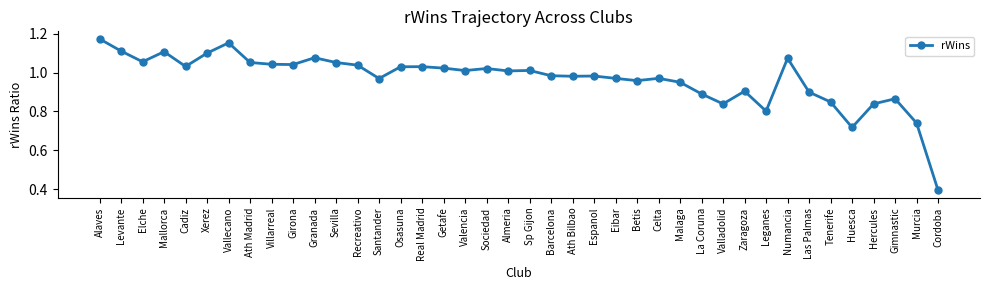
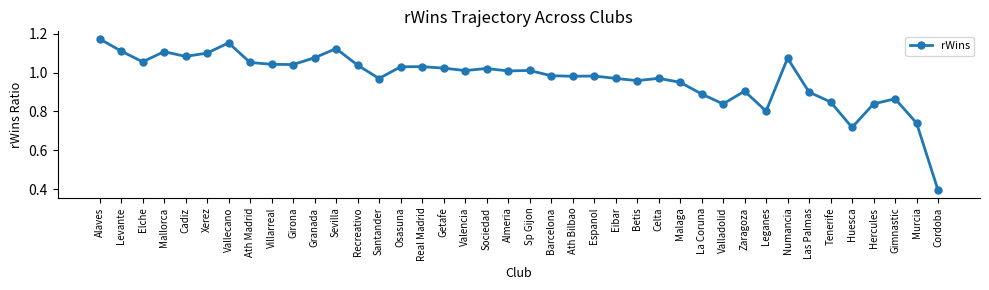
  {
    "Alaves": 1.17,
    "Levante": 1.11,
    "Elche": 1.06,
    "Mallorca": 1.11,
-   "Cadiz": 1.03,
+   "Cadiz": 1.08,
    "Xerez": 1.10,
    "Vallecano": 1.15,
    "Ath Madrid": 1.05,
    "Villarreal": 1.04,
    "Girona": 1.04,
    "Granada": 1.08,
-   "Sevilla": 1.05,
+   "Sevilla": 1.12,
    "Recreativo": 1.04,
    "Santander": 0.97,
    "Osasuna": 1.03,
    "Real Madrid": 1.03,
    "Getafe": 1.02,
    "Valencia": 1.01,
    "Sociedad": 1.02,
    "Almeria": 1.01,
    "Sp Gijon": 1.01,
    "Barcelona": 0.98,
    "Ath Bilbao": 0.98,
    "Espanol": 0.98,
    "Eibar": 0.97,
    "Betis": 0.96,
    "Celta": 0.97,
    "Malaga": 0.95,
    "La Coruna": 0.89,
    "Valladolid": 0.84,
    "Zaragoza": 0.90,
    "Leganes": 0.80,
    "Numancia": 1.07,
    "Las Palmas": 0.90,
    "Tenerife": 0.85,
    "Huesca": 0.72,
    "Hercules": 0.84,
    "Gimnastic": 0.87,
    "Murcia": 0.74,
    "Cordoba": 0.39
  }
